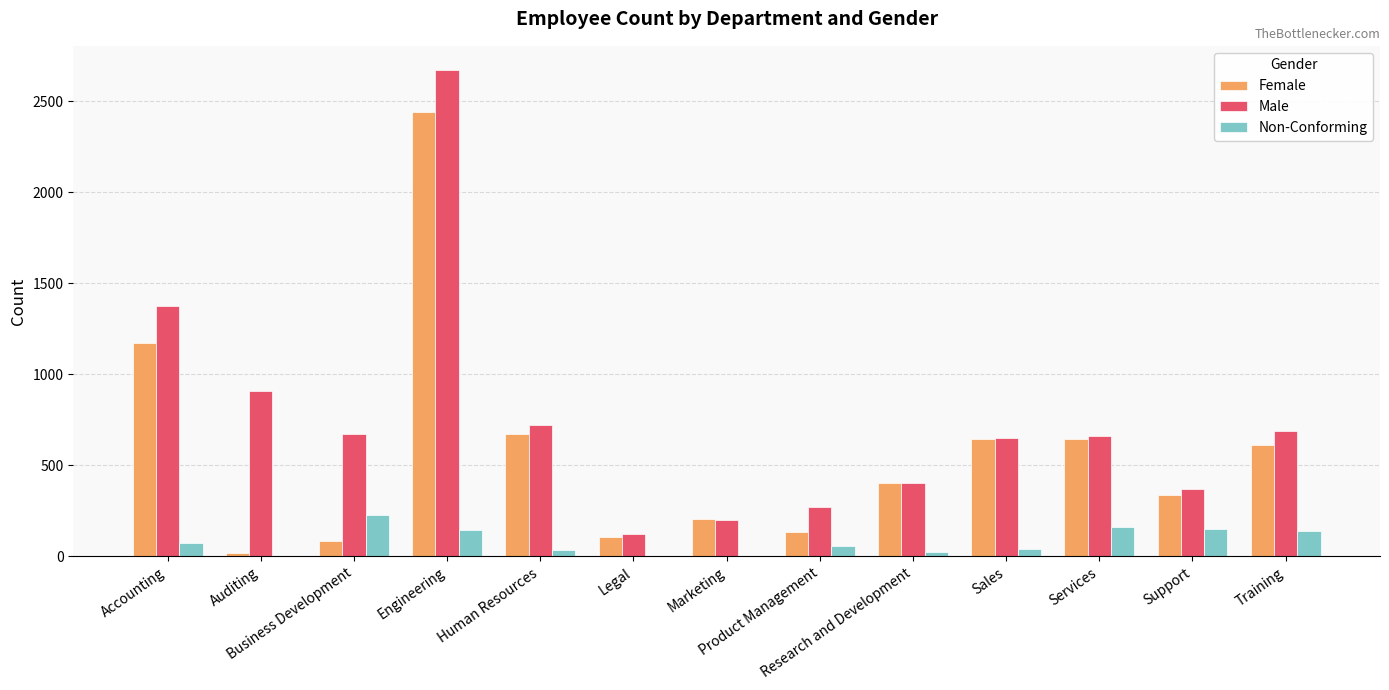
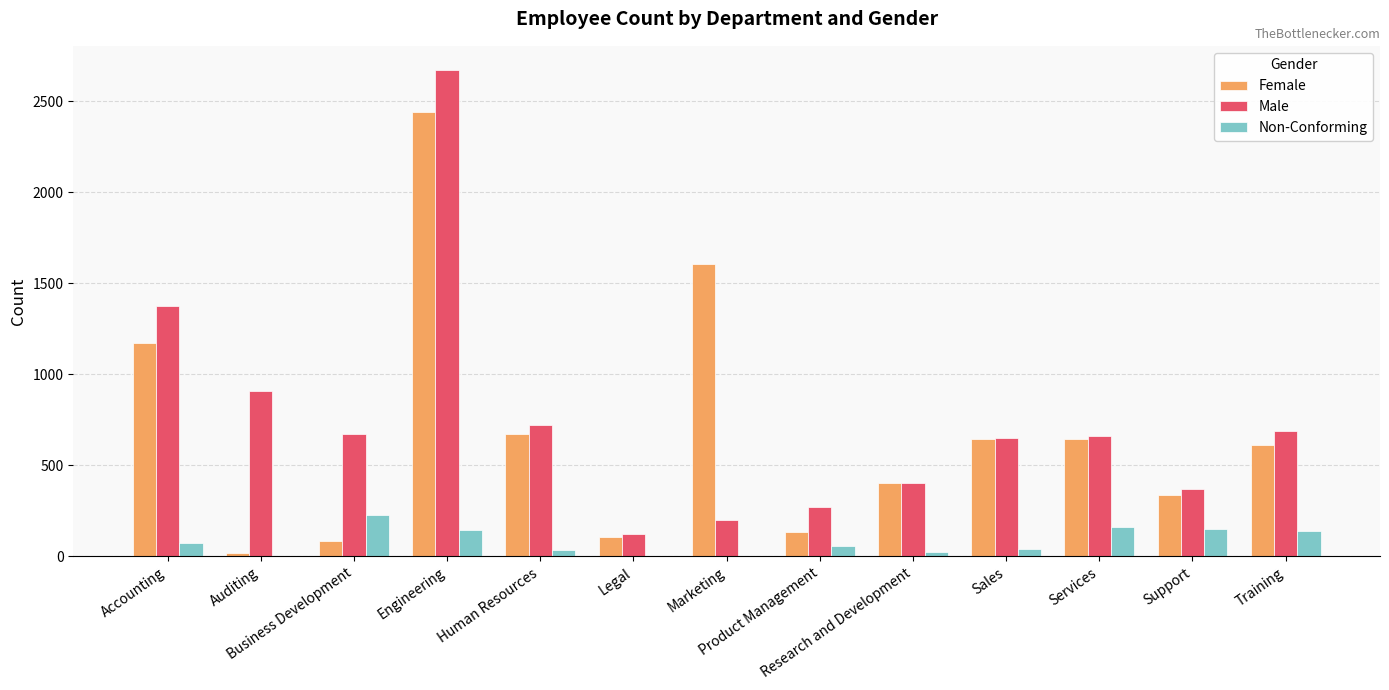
  {
    "Female": {
      "Accounting": 1180,
      "Auditing": 20,
      "Business Development": 80,
      "Engineering": 2440,
      "Human Resources": 670,
      "Legal": 110,
-     "Marketing": 210,
+     "Marketing": 1610,
      "Product Management": 130,
      "Research and Development": 400,
      "Sales": 650,
      "Services": 650,
      "Support": 340,
      "Training": 610
    },
    "Male": {
      "Accounting": 1380,
      "Auditing": 910,
      "Business Development": 670,
      "Engineering": 2670,
      "Human Resources": 720,
      "Legal": 130,
      "Marketing": 200,
      "Product Management": 270,
      "Research and Development": 400,
      "Sales": 650,
      "Services": 660,
      "Support": 370,
      "Training": 690
    },
    "Non-Conforming": {
      "Accounting": 80,
      "Auditing": 0,
      "Business Development": 230,
      "Engineering": 150,
      "Human Resources": 40,
      "Product Management": 60,
      "Research and Development": 30,
      "Sales": 40,
      "Services": 160,
      "Support": 150,
      "Training": 140
    }
  }
